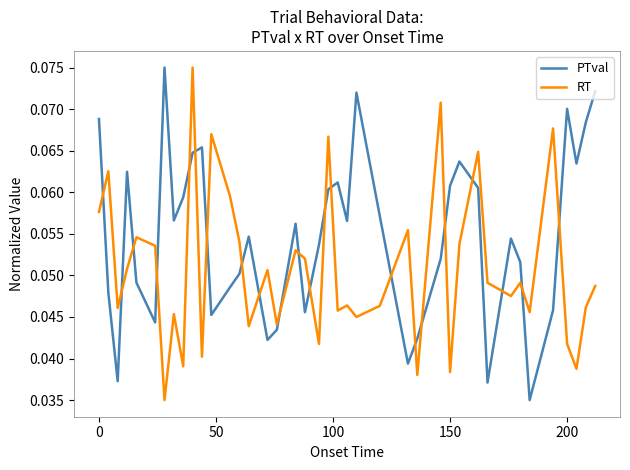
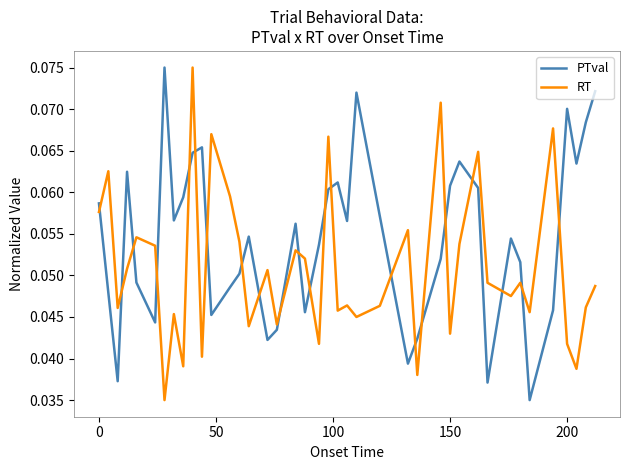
  {
    "PTval": {
-     "0": 0.069,
+     "0": 0.059,
      "150": 0.061,
      "200": 0.070
    },
    "RT": {
      "0": 0.058,
-     "150": 0.038,
+     "150": 0.043,
      "200": 0.042
    }
  }
